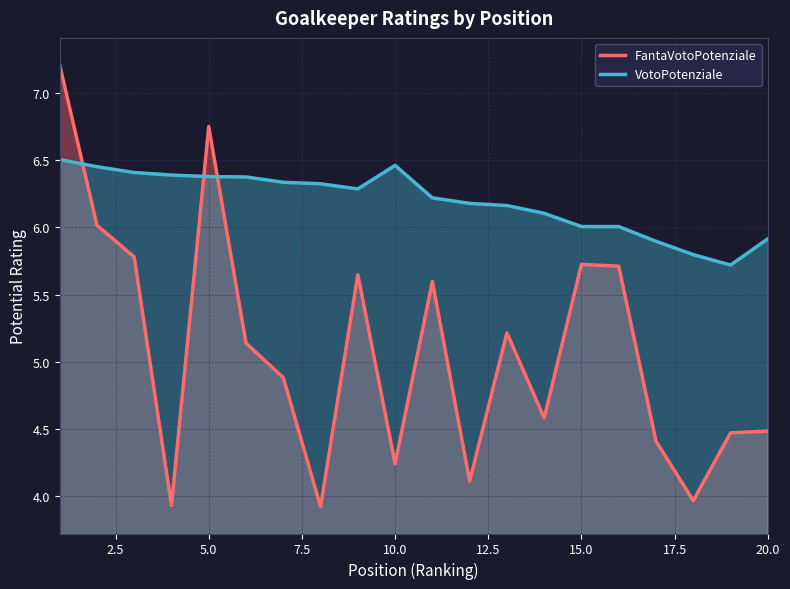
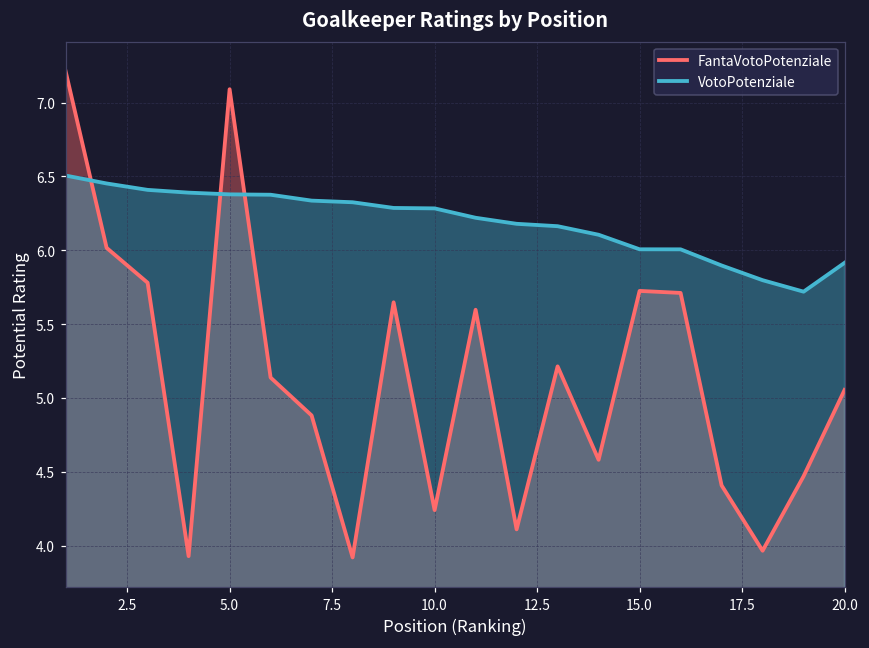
  {
    "FantaVotoPotenziale": {
-     "5.0": 6.75,
+     "5.0": 7.09,
      "10.0": 4.24,
      "15.0": 5.72,
-     "20.0": 4.48
+     "20.0": 5.05
    },
    "VotoPotenziale": {
      "5.0": 6.38,
-     "10.0": 6.46,
+     "10.0": 6.28,
      "15.0": 6.01,
      "20.0": 5.92
    }
  }
